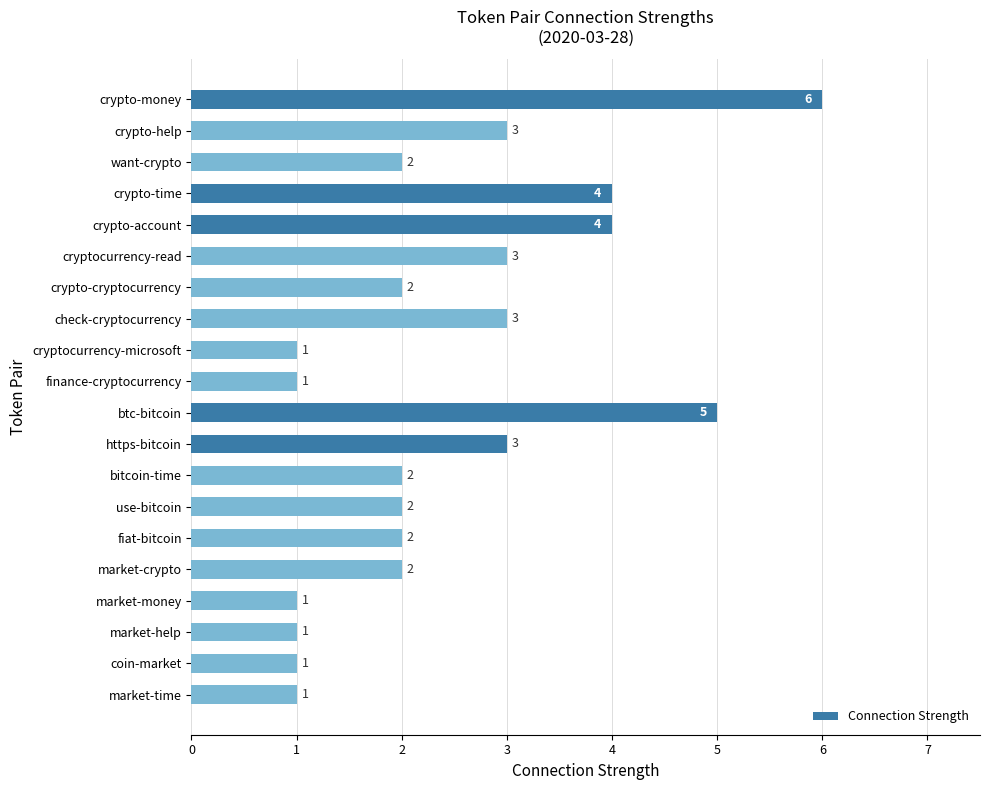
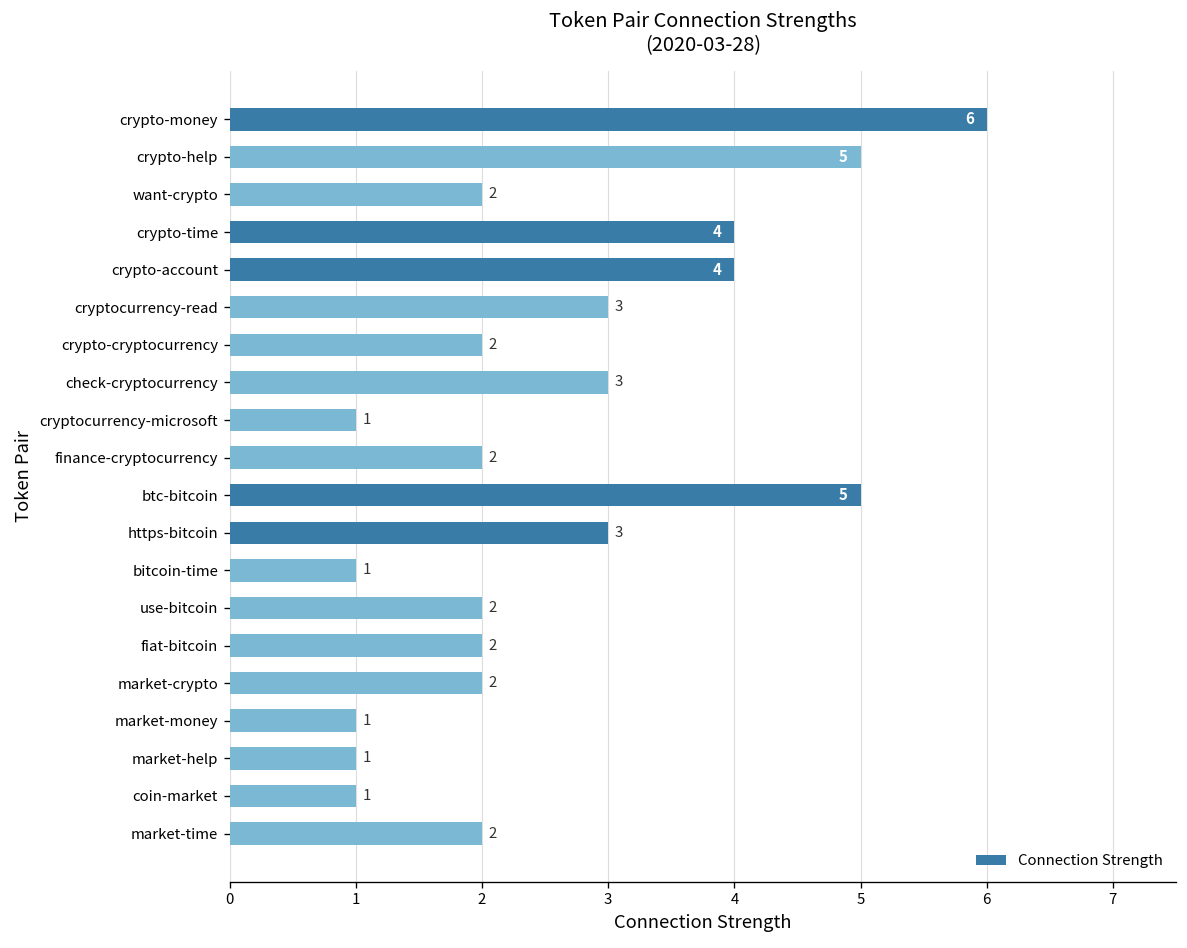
  {
    "crypto-money": 6,
-   "crypto-help": 3,
+   "crypto-help": 5,
    "want-crypto": 2,
    "crypto-time": 4,
    "crypto-account": 4,
    "cryptocurrency-read": 3,
    "crypto-cryptocurrency": 2,
    "check-cryptocurrency": 3,
    "cryptocurrency-microsoft": 1,
-   "finance-cryptocurrency": 1,
+   "finance-cryptocurrency": 2,
    "btc-bitcoin": 5,
    "https-bitcoin": 3,
-   "bitcoin-time": 2,
+   "bitcoin-time": 1,
    "use-bitcoin": 2,
    "fiat-bitcoin": 2,
    "market-crypto": 2,
    "market-money": 1,
    "market-help": 1,
    "coin-market": 1,
-   "market-time": 1
+   "market-time": 2
  }
